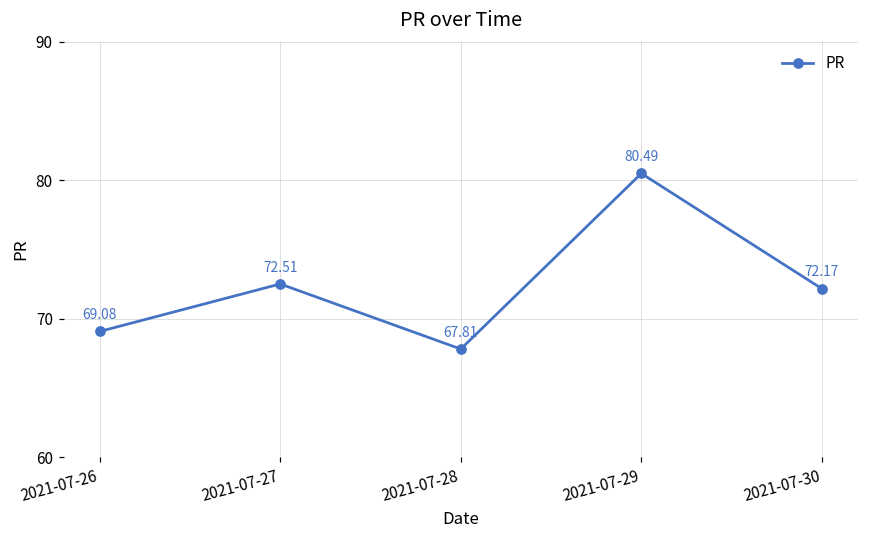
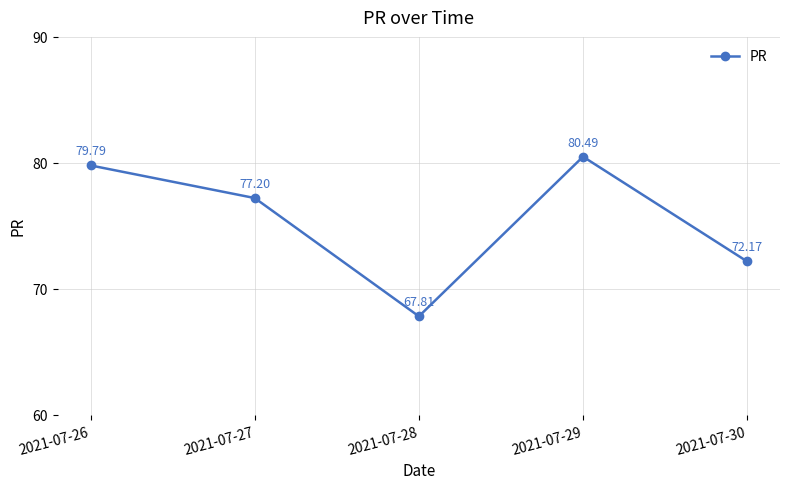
  {
-   "2021-07-26": 69.08,
-   "2021-07-27": 72.51,
+   "2021-07-26": 79.79,
+   "2021-07-27": 77.20,
    "2021-07-28": 67.81,
    "2021-07-29": 80.49,
    "2021-07-30": 72.17
  }
